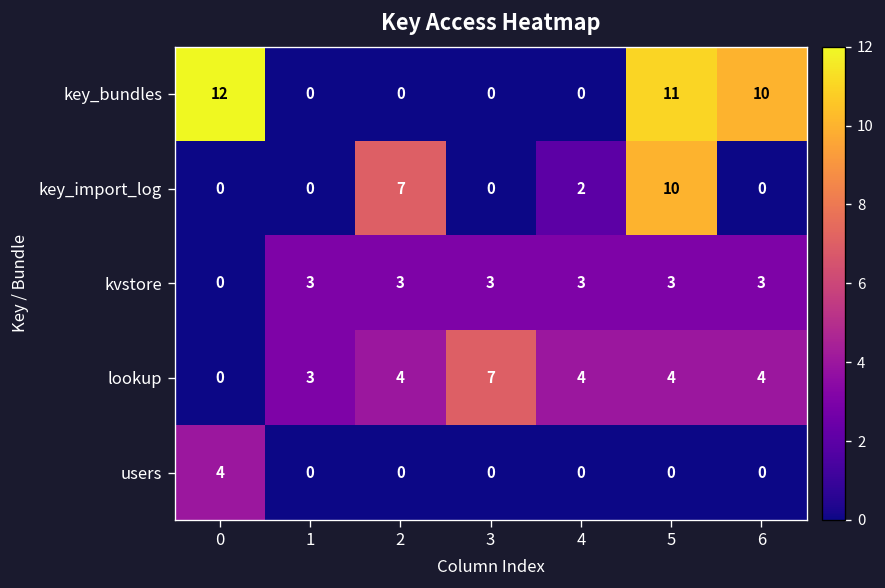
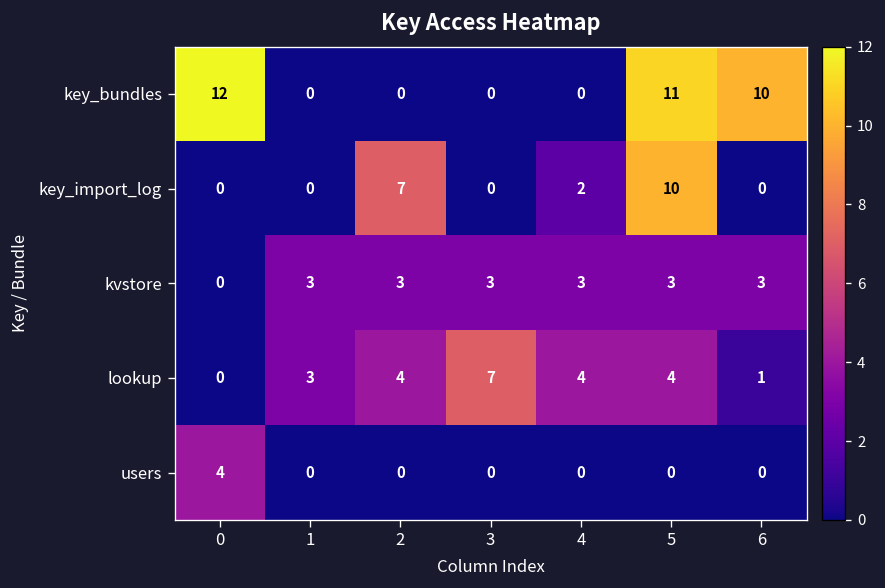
  {
    "key_bundles": {
      "0": 12,
      "1": 0,
      "2": 0,
      "3": 0,
      "4": 0,
      "5": 11,
      "6": 10
    },
    "key_import_log": {
      "0": 0,
      "1": 0,
      "2": 7,
      "3": 0,
      "4": 2,
      "5": 10,
      "6": 0
    },
    "kvstore": {
      "0": 0,
      "1": 3,
      "2": 3,
      "3": 3,
      "4": 3,
      "5": 3,
      "6": 3
    },
    "lookup": {
      "0": 0,
      "1": 3,
      "2": 4,
      "3": 7,
      "4": 4,
      "5": 4,
-     "6": 4
+     "6": 1
    },
    "users": {
      "0": 4,
      "1": 0,
      "2": 0,
      "3": 0,
      "4": 0,
      "5": 0,
      "6": 0
    }
  }
